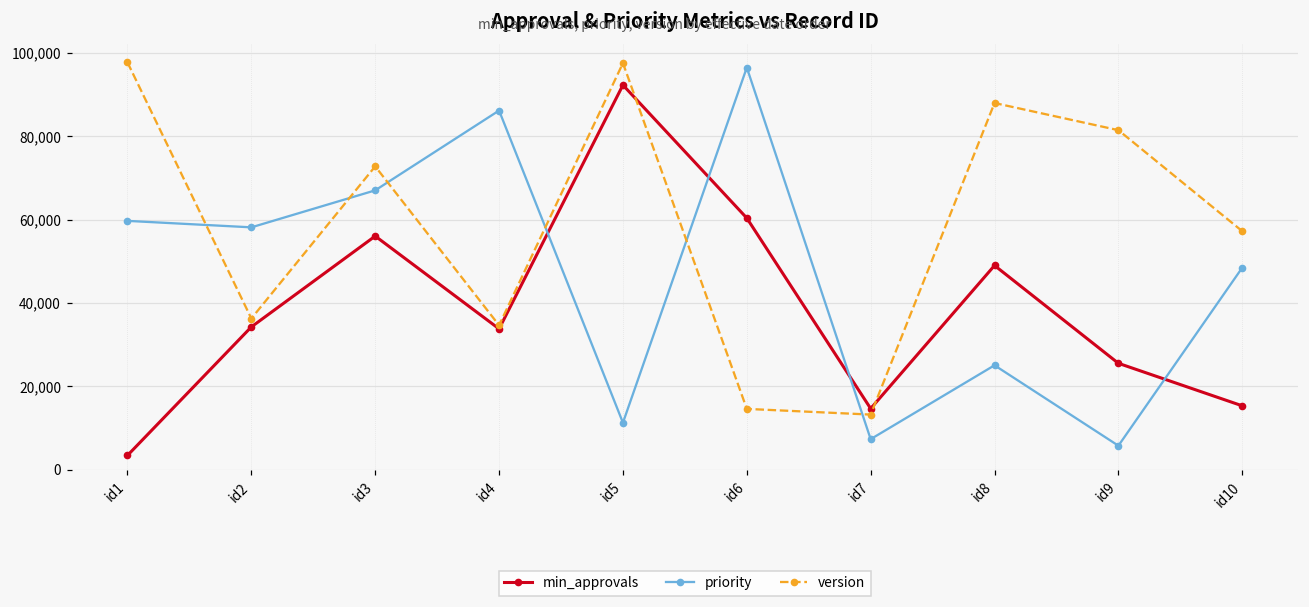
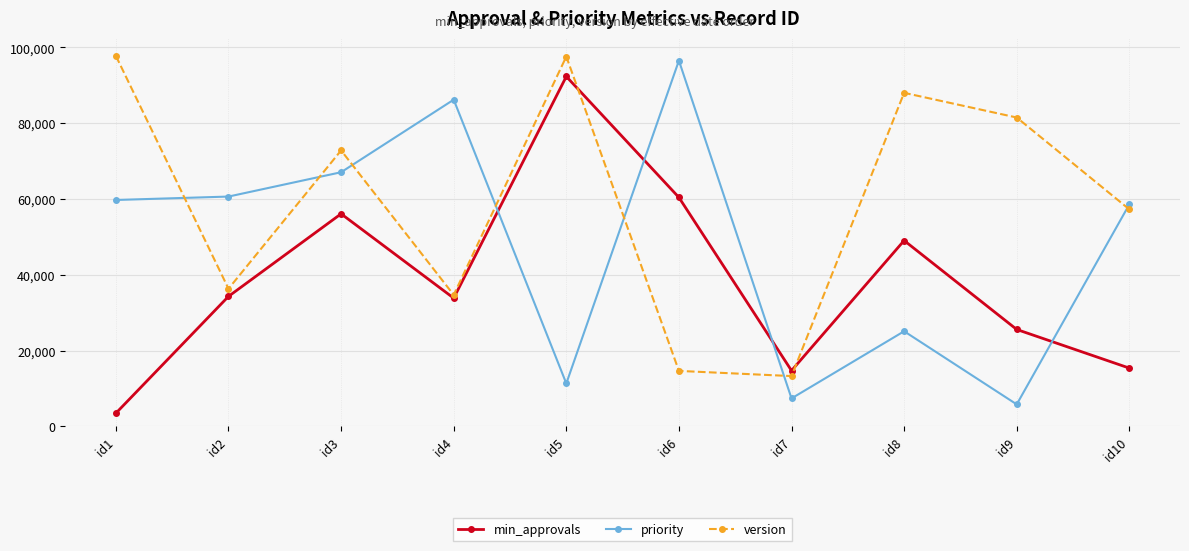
  {
    "min_approvals": {
      "id1": "3,000",
      "id2": "34,000",
      "id3": "56,000",
      "id4": "34,000",
      "id5": "92,000",
      "id6": "60,000",
      "id7": "15,000",
      "id8": "49,000",
      "id9": "26,000",
      "id10": "15,000"
    },
    "priority": {
      "id1": "60,000",
-     "id2": "58,000",
+     "id2": "61,000",
      "id3": "67,000",
      "id4": "86,000",
      "id5": "11,000",
      "id6": "97,000",
      "id7": "7,000",
      "id8": "25,000",
      "id9": "6,000",
-     "id10": "49,000"
+     "id10": "59,000"
    },
    "version": {
      "id1": "98,000",
      "id2": "36,000",
      "id3": "73,000",
      "id4": "35,000",
      "id5": "98,000",
      "id6": "15,000",
      "id7": "13,000",
      "id8": "88,000",
      "id9": "81,000",
      "id10": "57,000"
    }
  }
